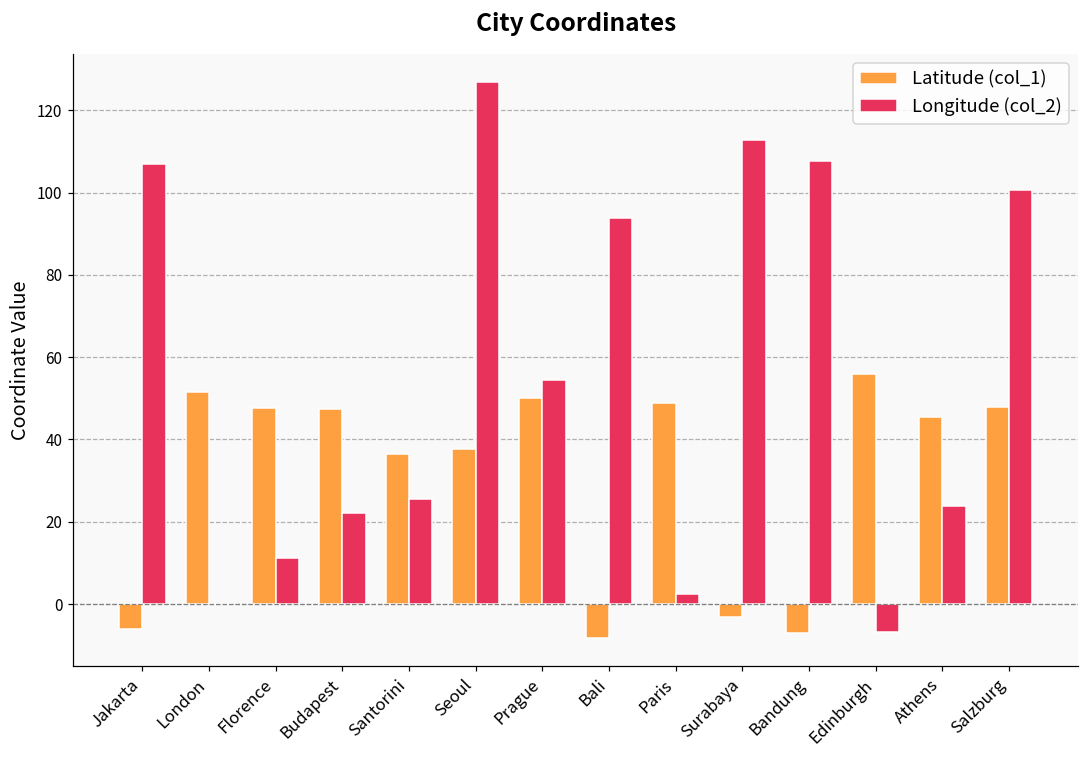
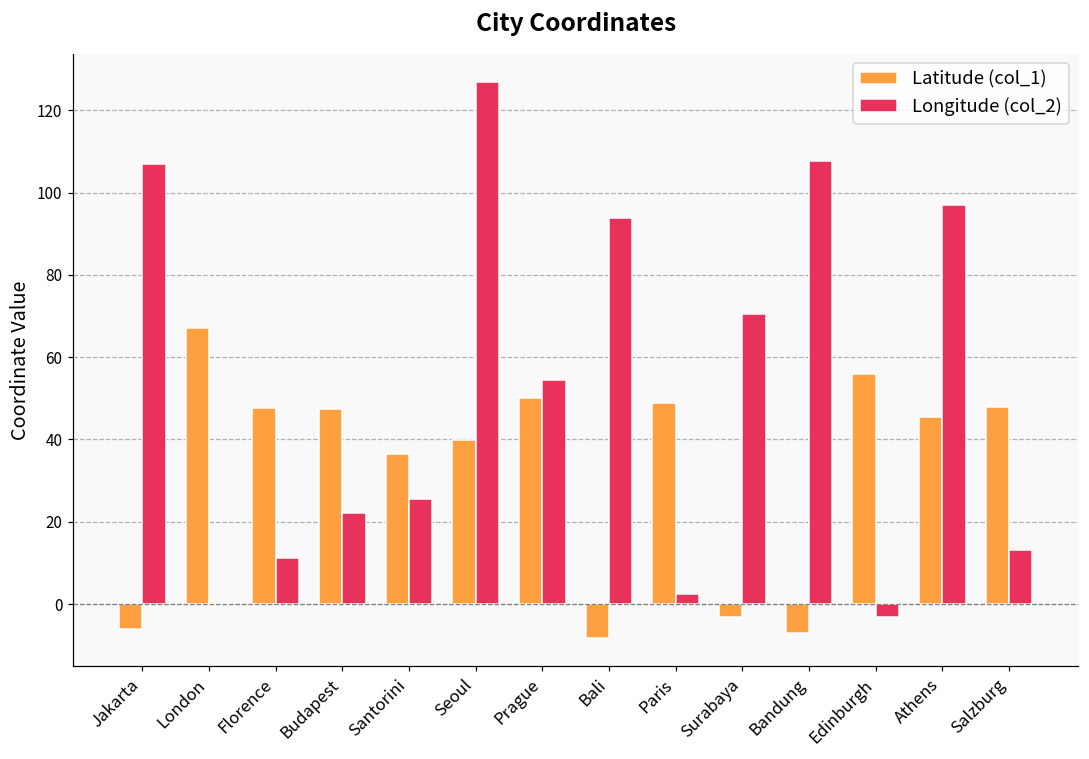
  {
    "Latitude (col_1)": {
      "Jakarta": -6,
-     "London": 52,
+     "London": 67,
      "Florence": 48,
      "Budapest": 48,
      "Santorini": 36,
-     "Seoul": 38,
+     "Seoul": 40,
      "Prague": 50,
      "Bali": -8,
      "Paris": 49,
      "Surabaya": -3,
      "Bandung": -7,
      "Edinburgh": 56,
      "Athens": 46,
      "Salzburg": 48
    },
    "Longitude (col_2)": {
      "Jakarta": 107,
      "Florence": 11,
      "Budapest": 22,
      "Santorini": 25,
      "Seoul": 127,
      "Prague": 54,
      "Bali": 94,
      "Paris": 2,
-     "Surabaya": 113,
+     "Surabaya": 71,
      "Bandung": 108,
-     "Edinburgh": -7,
-     "Athens": 24,
-     "Salzburg": 101
+     "Edinburgh": -3,
+     "Athens": 97,
+     "Salzburg": 13
    }
  }
